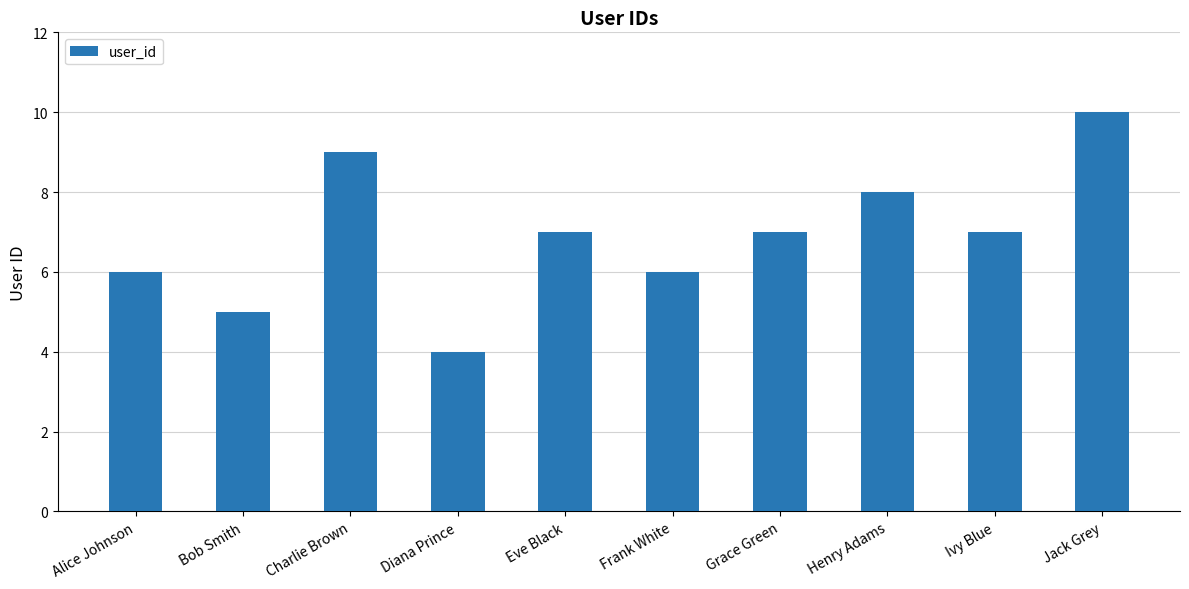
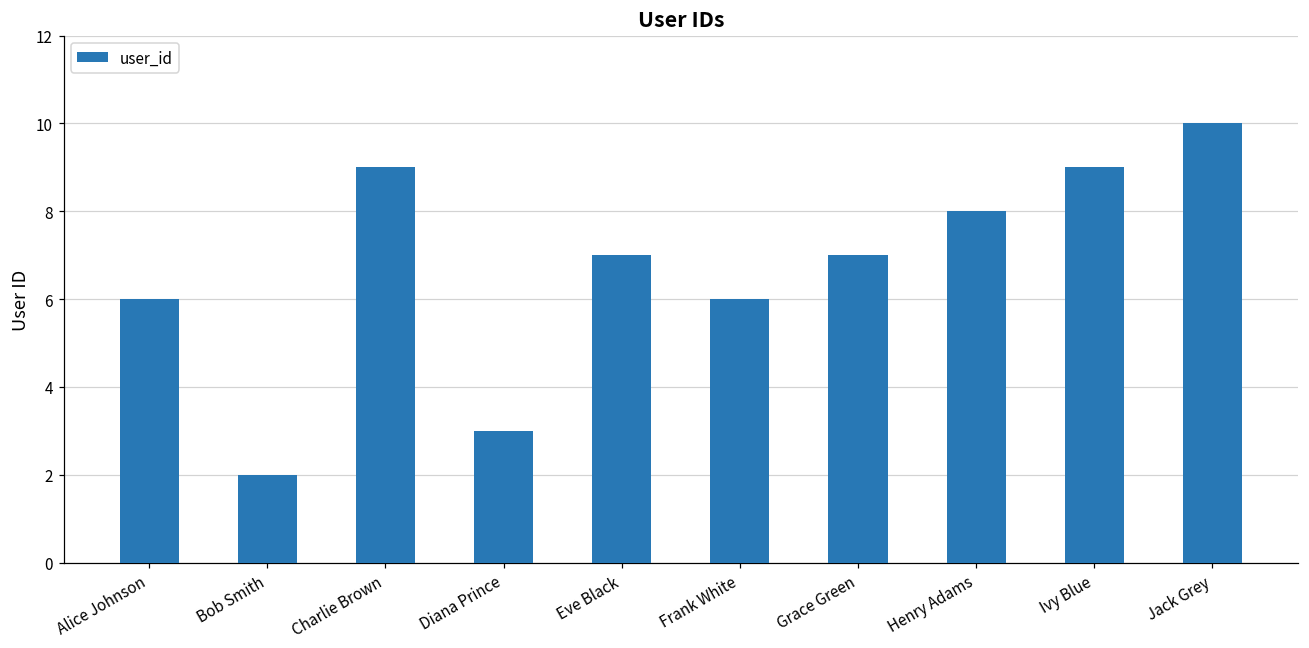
  {
    "Alice Johnson": 6,
-   "Bob Smith": 5,
+   "Bob Smith": 2,
    "Charlie Brown": 9,
-   "Diana Prince": 4,
+   "Diana Prince": 3,
    "Eve Black": 7,
    "Frank White": 6,
    "Grace Green": 7,
    "Henry Adams": 8,
-   "Ivy Blue": 7,
+   "Ivy Blue": 9,
    "Jack Grey": 10
  }
